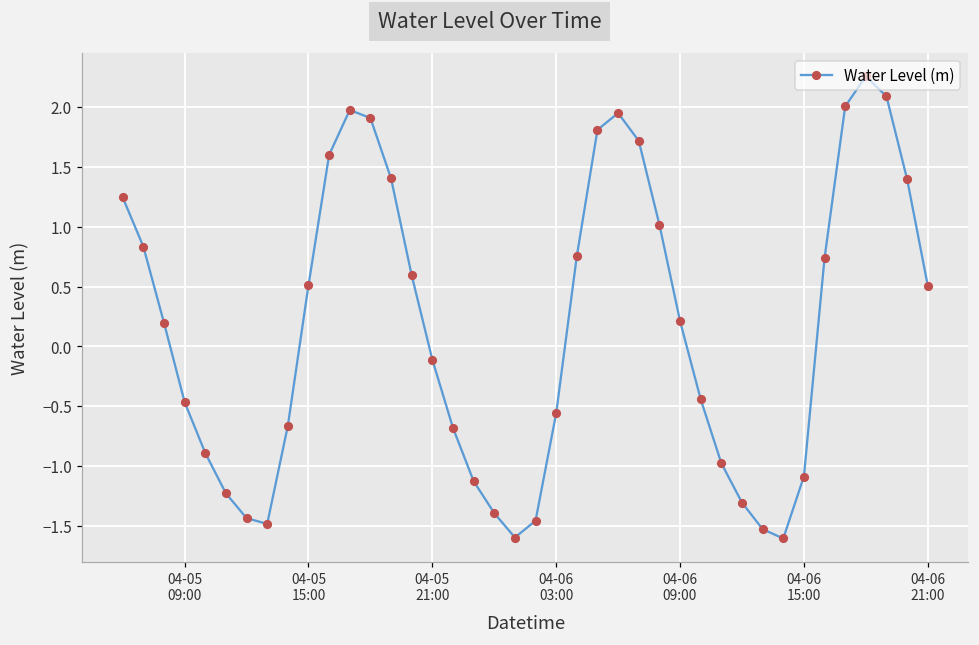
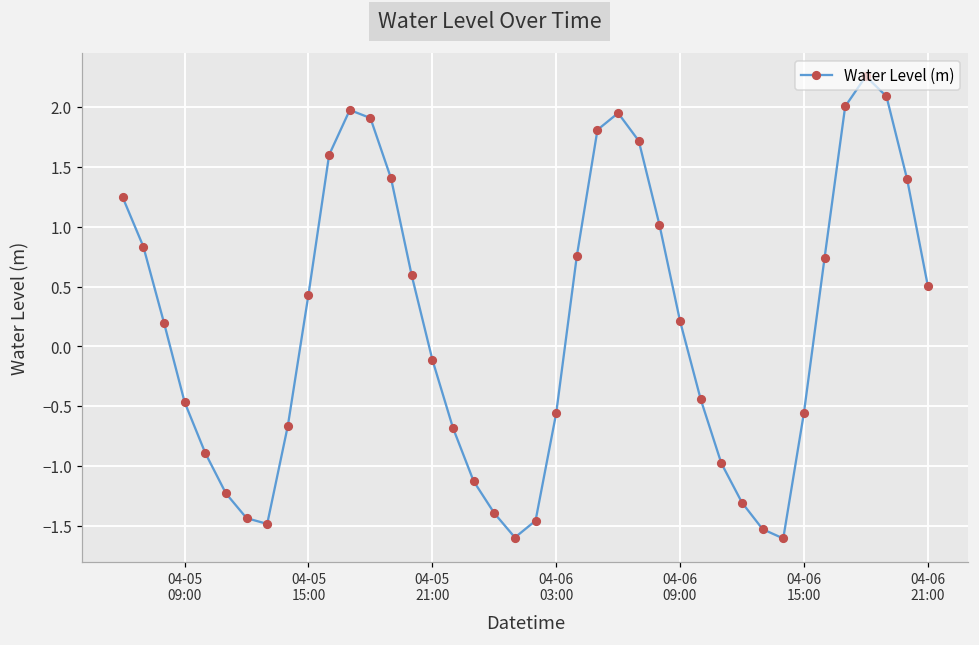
  {
    "04-05 09:00": -0.47,
-   "04-05 15:00": 0.51,
+   "04-05 15:00": 0.43,
    "04-05 21:00": -0.11,
    "04-06 03:00": -0.56,
    "04-06 09:00": 0.21,
-   "04-06 15:00": -1.09,
+   "04-06 15:00": -0.56,
    "04-06 21:00": 0.51
  }
